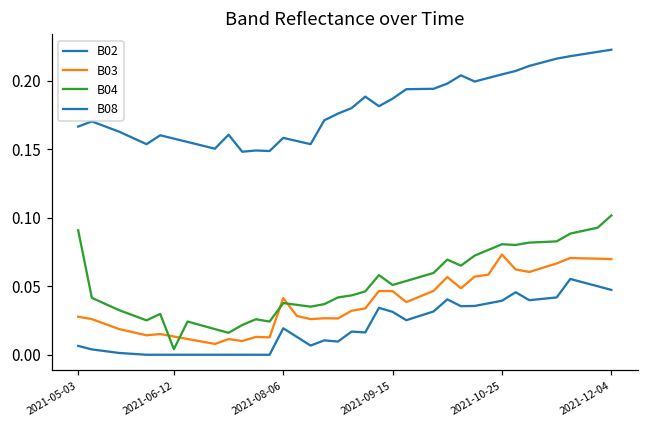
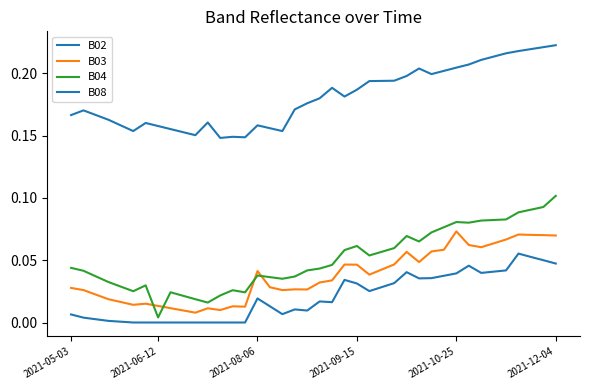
  {
    "B03": {
      "2021-05-03": 0.028,
      "2021-06-12": 0.013,
      "2021-08-06": 0.041,
      "2021-09-15": 0.047,
      "2021-10-25": 0.073,
      "2021-12-04": 0.070
    },
    "B04": {
-     "2021-05-03": 0.091,
+     "2021-05-03": 0.044,
      "2021-06-12": 0.004,
      "2021-08-06": 0.038,
-     "2021-09-15": 0.051,
+     "2021-09-15": 0.062,
      "2021-10-25": 0.081,
      "2021-12-04": 0.102
    }
  }
